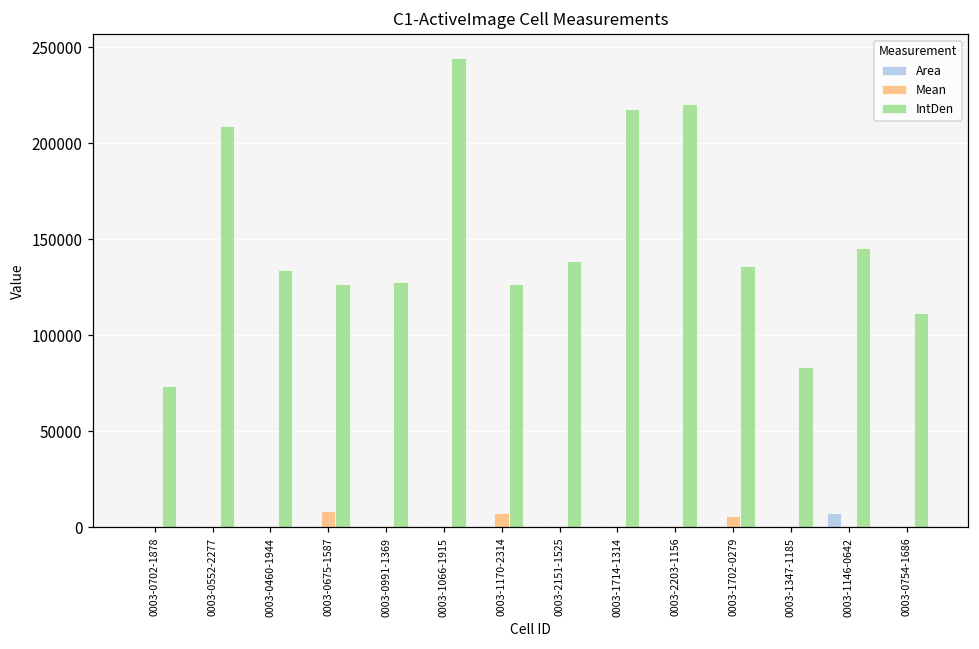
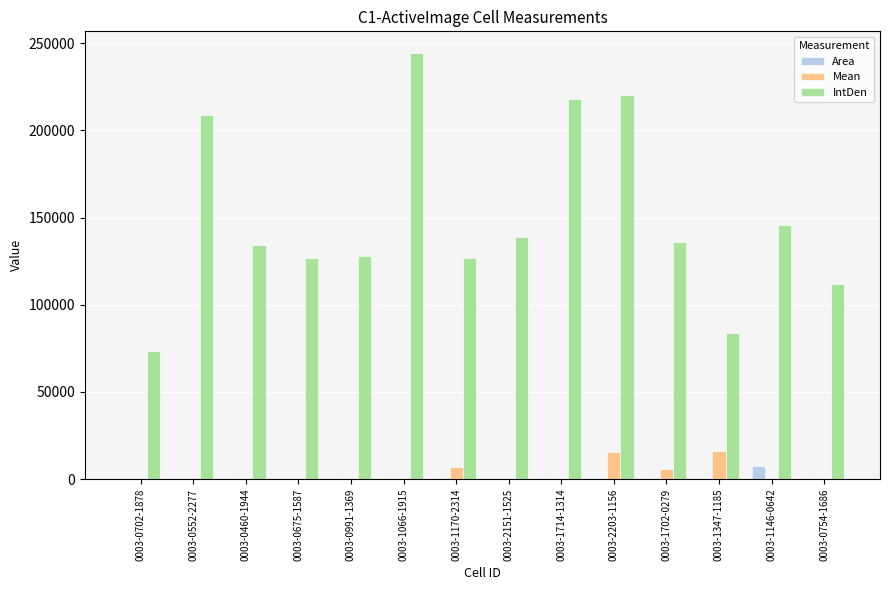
  {
    "Area": {
      "0003-1146-0642": 7000
    },
    "Mean": {
-     "0003-0675-1587": 8000,
+     "0003-0675-1587": 0,
      "0003-1170-2314": 7000,
-     "0003-2203-1156": 0,
+     "0003-2203-1156": 15000,
      "0003-1702-0279": 6000,
-     "0003-1347-1185": 0
+     "0003-1347-1185": 16000
    },
    "IntDen": {
      "0003-0702-1878": 74000,
      "0003-0552-2277": 209000,
      "0003-0460-1944": 134000,
      "0003-0675-1587": 127000,
      "0003-0991-1369": 128000,
      "0003-1066-1915": 245000,
      "0003-1170-2314": 127000,
      "0003-2151-1525": 139000,
      "0003-1714-1314": 218000,
      "0003-2203-1156": 220000,
      "0003-1702-0279": 136000,
      "0003-1347-1185": 84000,
      "0003-1146-0642": 145000,
      "0003-0754-1686": 112000
    }
  }
